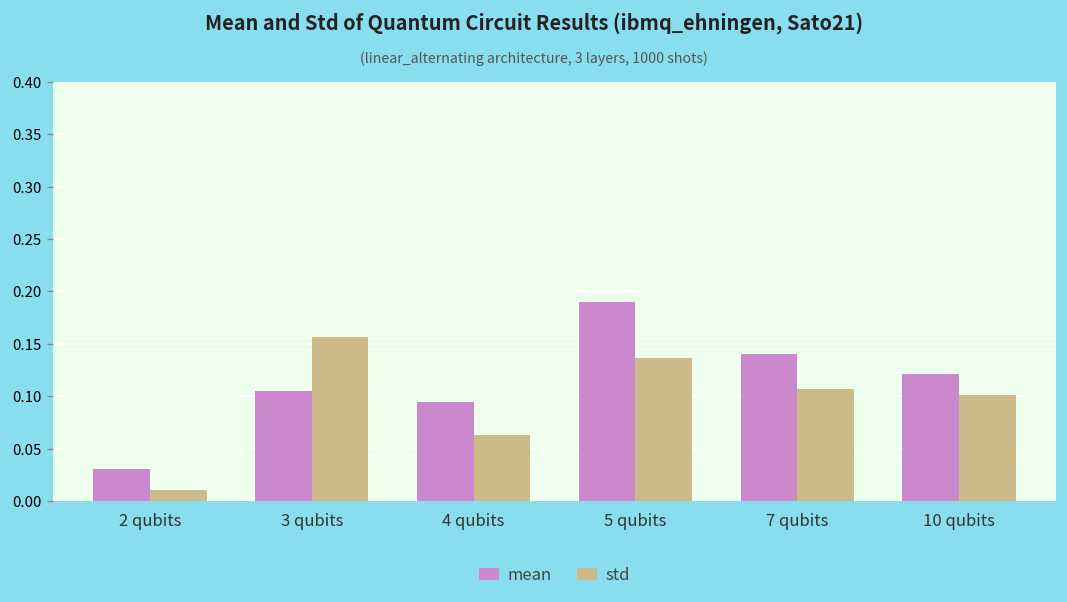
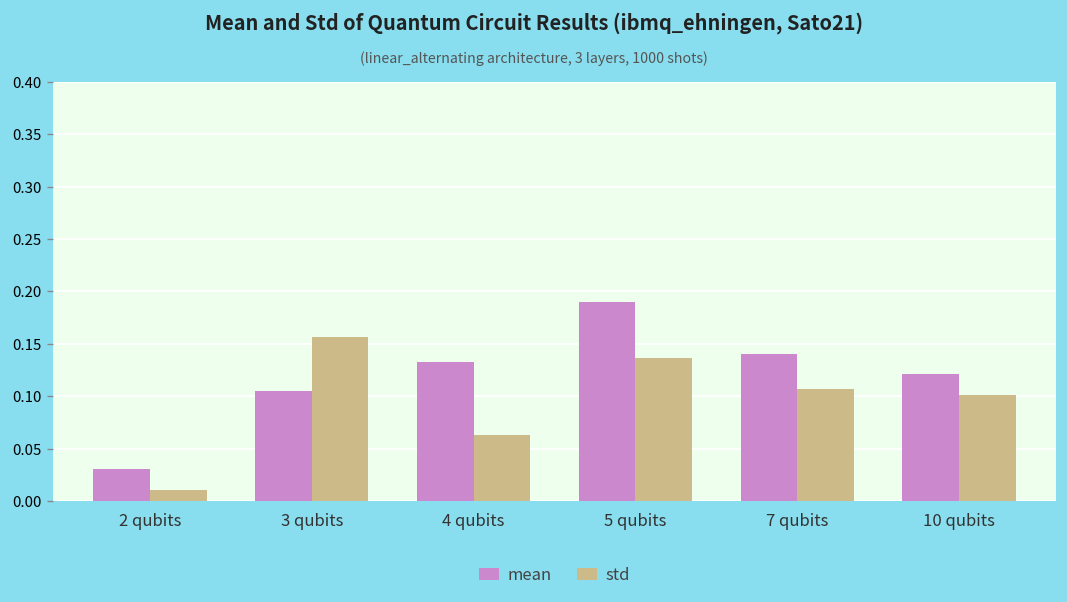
  {
    "mean": {
      "2 qubits": 0.03,
      "3 qubits": 0.11,
-     "4 qubits": 0.09,
+     "4 qubits": 0.13,
      "5 qubits": 0.19,
      "7 qubits": 0.14,
      "10 qubits": 0.12
    },
    "std": {
      "2 qubits": 0.01,
      "3 qubits": 0.16,
      "4 qubits": 0.06,
      "5 qubits": 0.14,
      "7 qubits": 0.11,
      "10 qubits": 0.10
    }
  }
